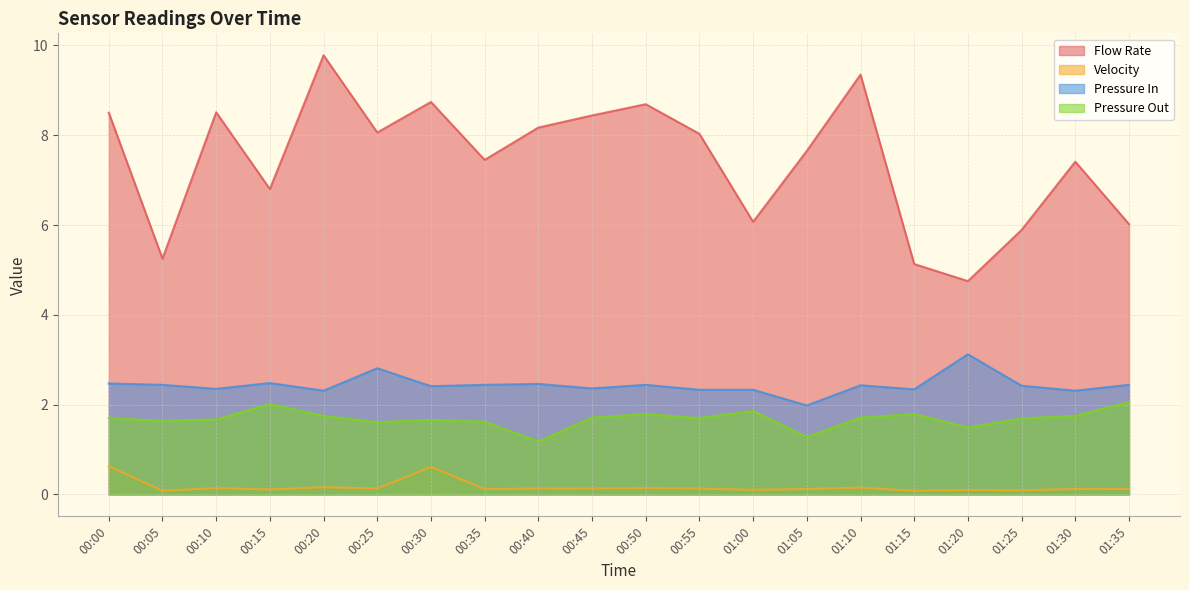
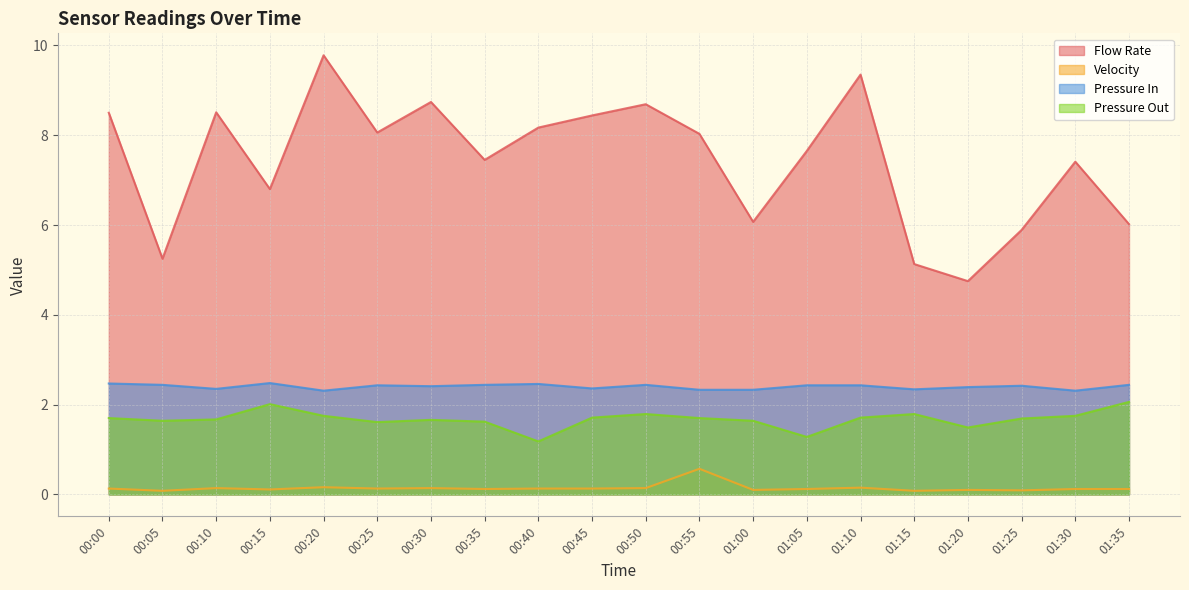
  {
    "Flow Rate": {
      "00:00": 8.5,
      "00:05": 5.3,
      "00:10": 8.5,
      "00:15": 6.8,
      "00:20": 9.8,
      "00:25": 8.1,
      "00:30": 8.7,
      "00:35": 7.5,
      "00:40": 8.2,
      "00:45": 8.4,
      "00:50": 8.7,
      "00:55": 8.0,
      "01:00": 6.1,
      "01:05": 7.7,
      "01:10": 9.4,
      "01:15": 5.1,
      "01:20": 4.8,
      "01:25": 5.9,
      "01:30": 7.4,
      "01:35": 6.0
    },
    "Velocity": {
-     "00:00": 0.6,
+     "00:00": 0.1,
      "00:05": 0.1,
      "00:10": 0.1,
      "00:15": 0.1,
      "00:20": 0.2,
      "00:25": 0.1,
-     "00:30": 0.6,
+     "00:30": 0.1,
      "00:35": 0.1,
      "00:40": 0.1,
      "00:45": 0.1,
      "00:50": 0.1,
-     "00:55": 0.1,
+     "00:55": 0.6,
      "01:00": 0.1,
      "01:05": 0.1,
      "01:10": 0.2,
      "01:15": 0.1,
      "01:20": 0.1,
      "01:25": 0.1,
      "01:30": 0.1,
      "01:35": 0.1
    },
    "Pressure In": {
      "00:00": 2.5,
      "00:05": 2.4,
      "00:10": 2.4,
      "00:15": 2.5,
      "00:20": 2.3,
-     "00:25": 2.8,
+     "00:25": 2.4,
      "00:30": 2.4,
      "00:35": 2.4,
      "00:40": 2.5,
      "00:45": 2.4,
      "00:50": 2.4,
      "00:55": 2.3,
      "01:00": 2.3,
-     "01:05": 2.0,
+     "01:05": 2.4,
      "01:10": 2.4,
      "01:15": 2.3,
-     "01:20": 3.1,
+     "01:20": 2.4,
      "01:25": 2.4,
      "01:30": 2.3,
      "01:35": 2.4
    },
    "Pressure Out": {
      "00:00": 1.7,
      "00:05": 1.6,
      "00:10": 1.7,
      "00:15": 2.0,
      "00:20": 1.8,
      "00:25": 1.6,
      "00:30": 1.7,
      "00:35": 1.6,
      "00:40": 1.2,
      "00:45": 1.7,
      "00:50": 1.8,
      "00:55": 1.7,
-     "01:00": 1.9,
+     "01:00": 1.6,
      "01:05": 1.3,
      "01:10": 1.7,
      "01:15": 1.8,
      "01:20": 1.5,
      "01:25": 1.7,
      "01:30": 1.8,
      "01:35": 2.1
    }
  }
